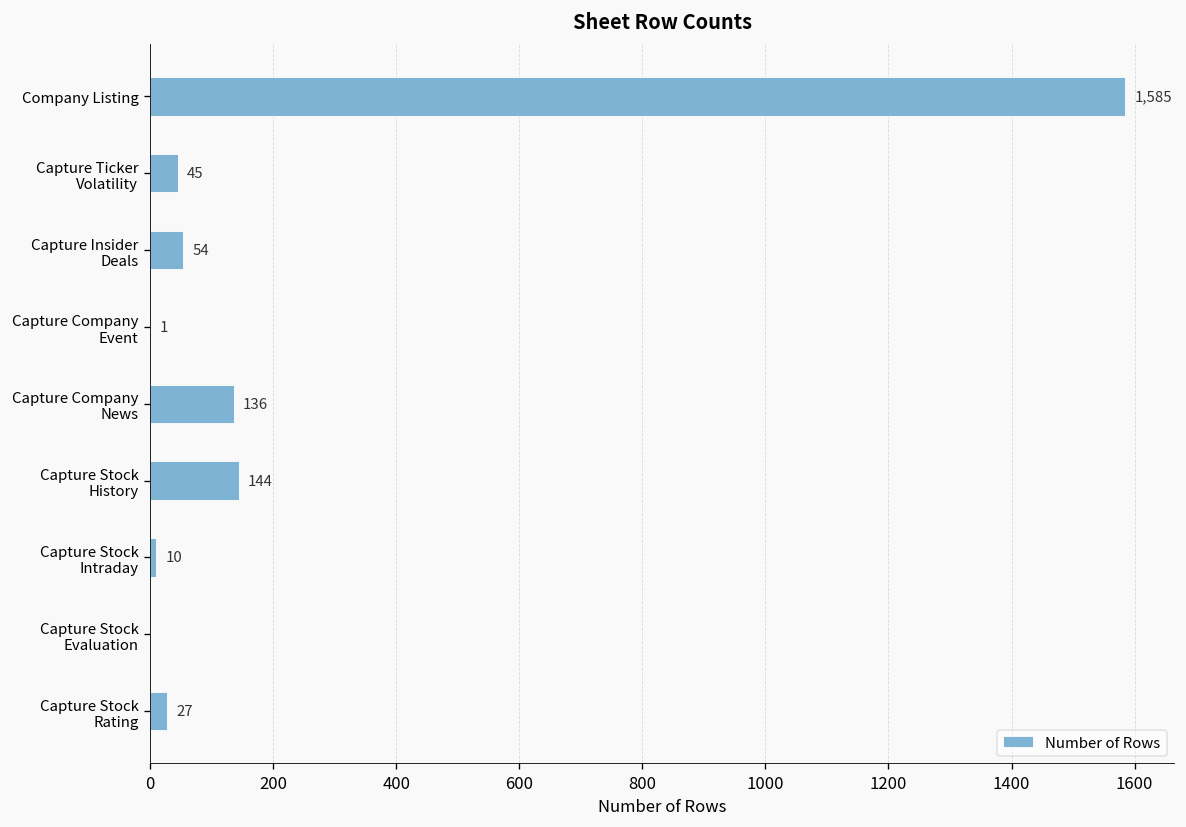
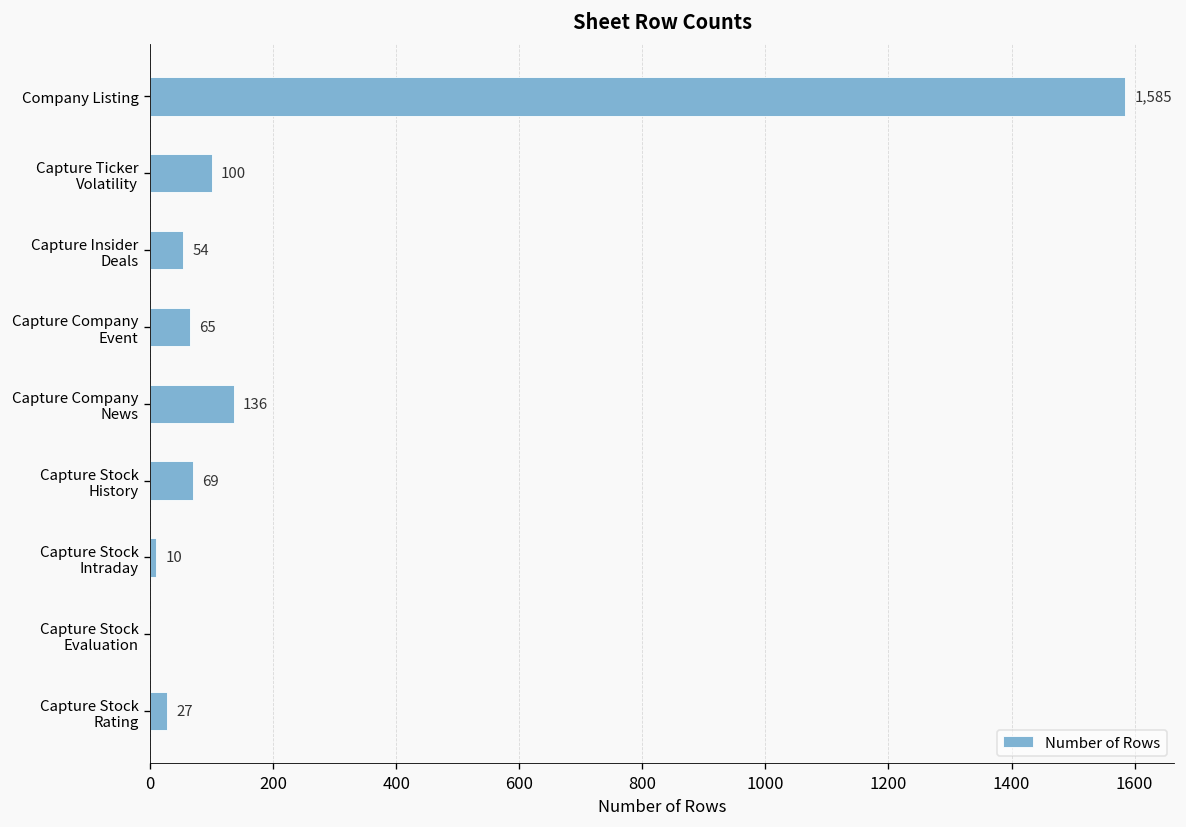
  {
    "Company Listing": "1,585",
-   "Capture Ticker Volatility": "45",
+   "Capture Ticker Volatility": "100",
    "Capture Insider Deals": "54",
-   "Capture Company Event": "1",
+   "Capture Company Event": "65",
    "Capture Company News": "136",
-   "Capture Stock History": "144",
+   "Capture Stock History": "69",
    "Capture Stock Intraday": "10",
    "Capture Stock Rating": "27"
  }
